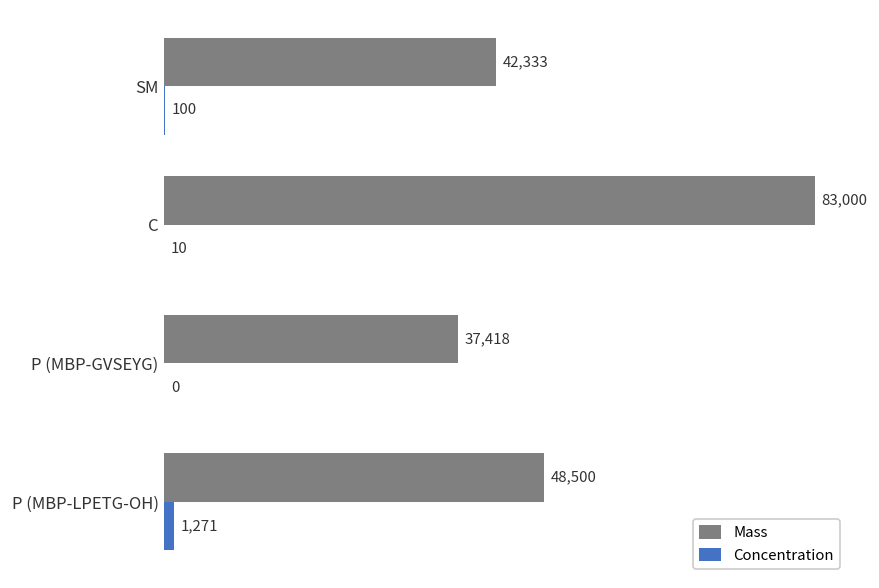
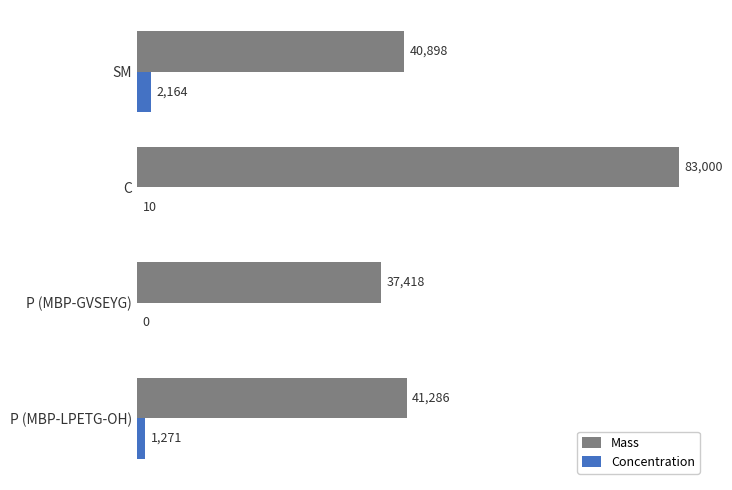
  {
    "Mass": {
-     "SM": "42,333",
+     "SM": "40,898",
      "C": "83,000",
      "P (MBP-GVSEYG)": "37,418",
-     "P (MBP-LPETG-OH)": "48,500"
+     "P (MBP-LPETG-OH)": "41,286"
    },
    "Concentration": {
-     "SM": "100",
+     "SM": "2,164",
      "C": "10",
      "P (MBP-GVSEYG)": "0",
      "P (MBP-LPETG-OH)": "1,271"
    }
  }
